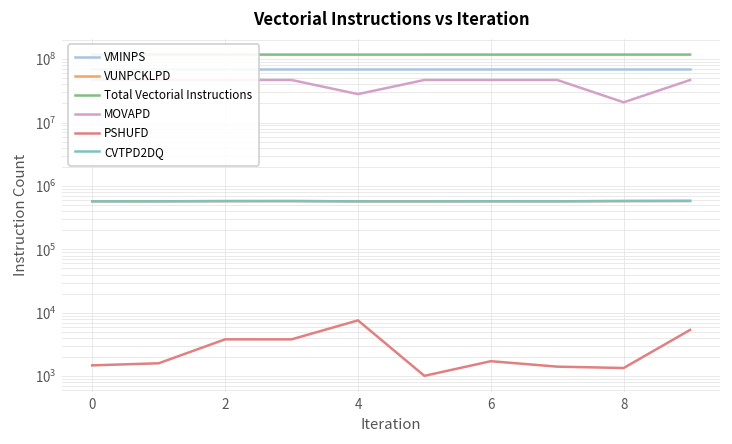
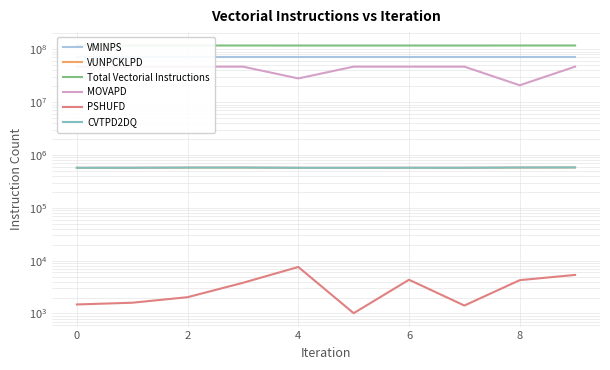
  {
    "Total Vectorial Instructions": {
      "4": 120000000,
      "6": 120000000,
      "8": 120000000
    },
    "MOVAPD": {
      "4": 30000000,
      "6": 50000000,
      "8": 21000000
    },
    "PSHUFD": {
      "0": 1500,
-     "2": 4000,
+     "2": 2000,
      "4": 8000,
-     "6": 1700,
-     "8": 1300
+     "6": 4000,
+     "8": 4000
    }
  }
